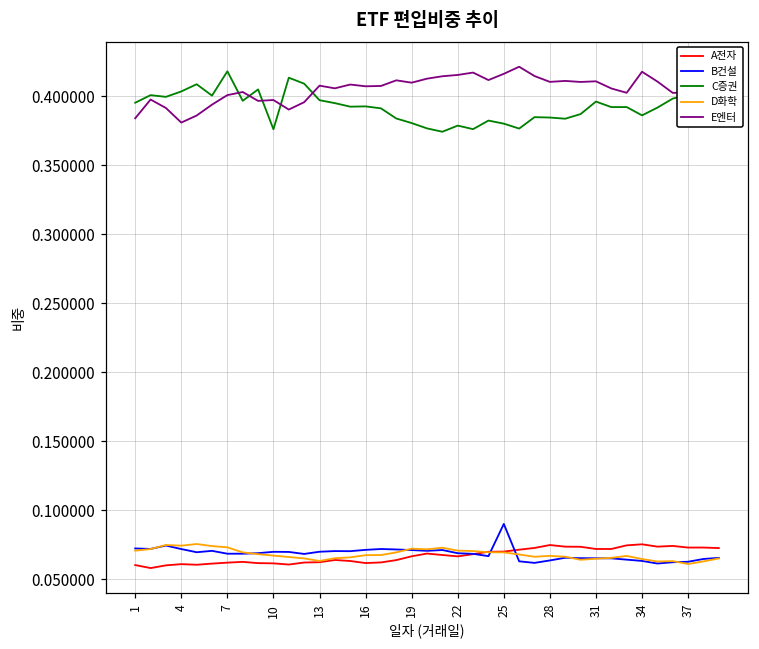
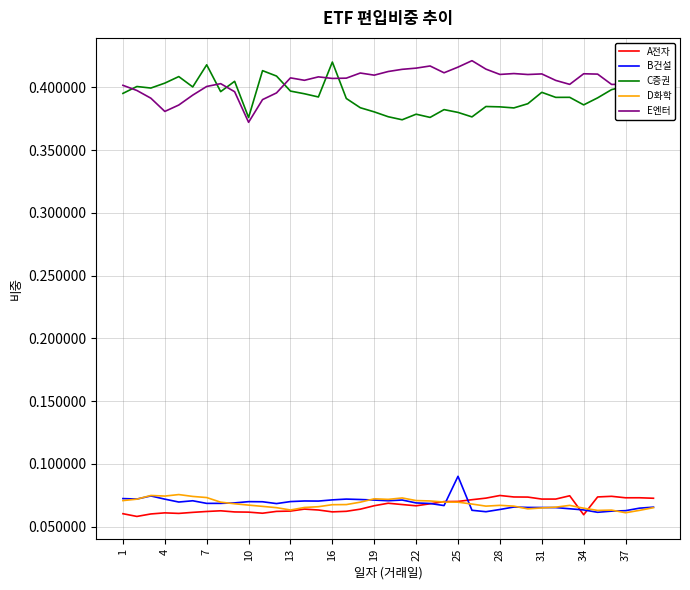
  {
    "A전자": {
      "1": 0.060,
      "4": 0.061,
      "7": 0.062,
      "10": 0.061,
      "16": 0.062,
      "19": 0.067,
      "22": 0.067,
      "28": 0.075,
      "31": 0.072,
-     "34": 0.075,
+     "34": 0.059,
      "37": 0.073
    },
    "B건설": {
      "4": 0.072,
      "7": 0.068,
      "10": 0.070,
      "13": 0.070,
      "16": 0.071,
      "25": 0.090,
      "28": 0.064
    },
    "C증권": {
      "1": 0.395,
      "4": 0.403,
      "7": 0.418,
      "10": 0.376,
      "13": 0.397,
-     "16": 0.393,
+     "16": 0.420,
      "19": 0.380,
      "22": 0.379,
      "25": 0.380,
      "28": 0.384,
      "31": 0.396,
      "34": 0.386
    },
    "D화학": {
      "4": 0.074,
      "7": 0.073,
      "10": 0.067,
      "16": 0.067,
      "28": 0.067
    },
    "E엔터": {
-     "1": 0.384,
+     "1": 0.402,
      "4": 0.381,
      "7": 0.401,
-     "10": 0.397,
+     "10": 0.372,
      "13": 0.408,
      "16": 0.407,
      "19": 0.410,
      "22": 0.415,
      "25": 0.416,
      "28": 0.410,
      "31": 0.411,
-     "34": 0.418
+     "34": 0.411
    }
  }
